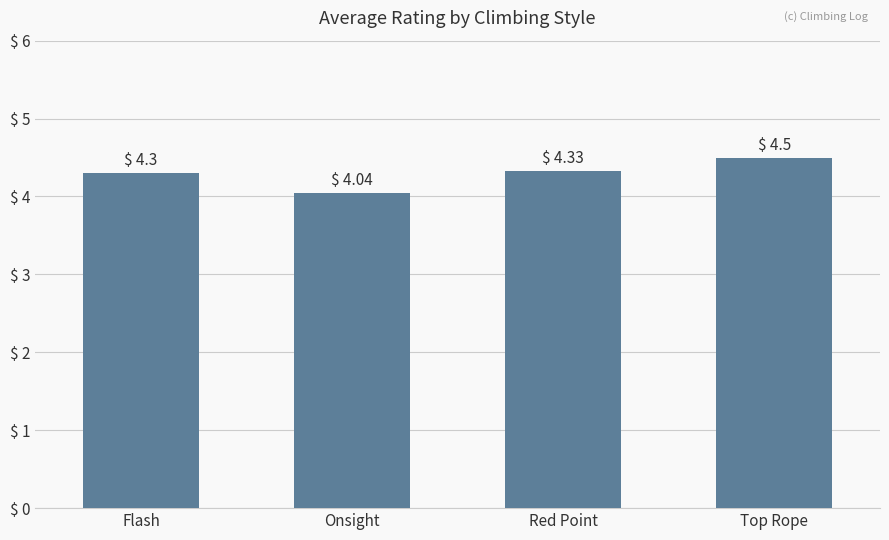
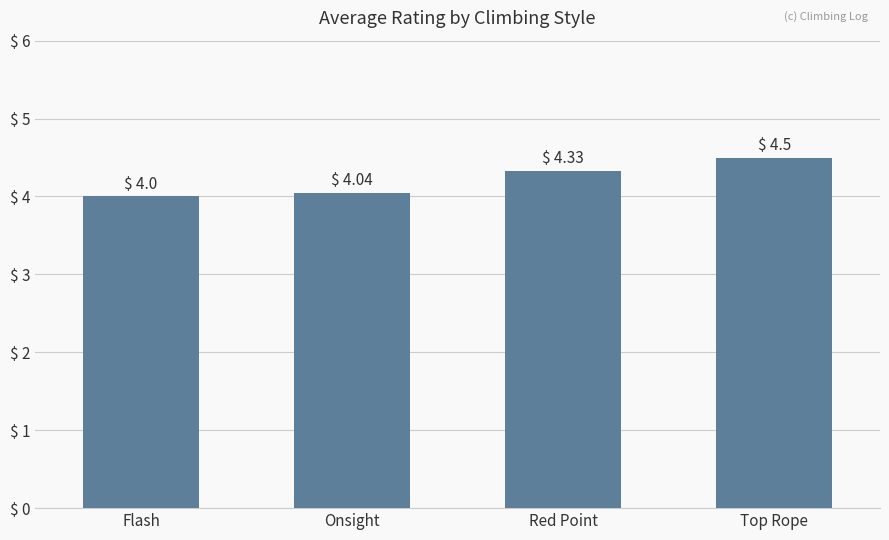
  {
-   "Flash": 4.3,
+   "Flash": 4.0,
    "Onsight": 4.04,
    "Red Point": 4.33,
    "Top Rope": 4.5
  }
